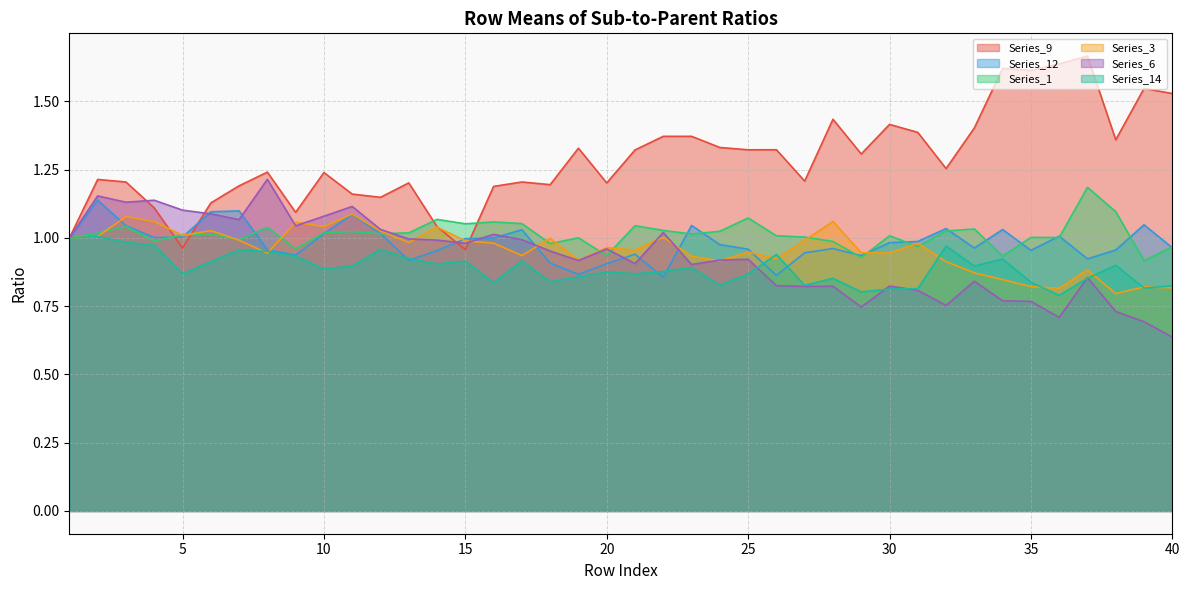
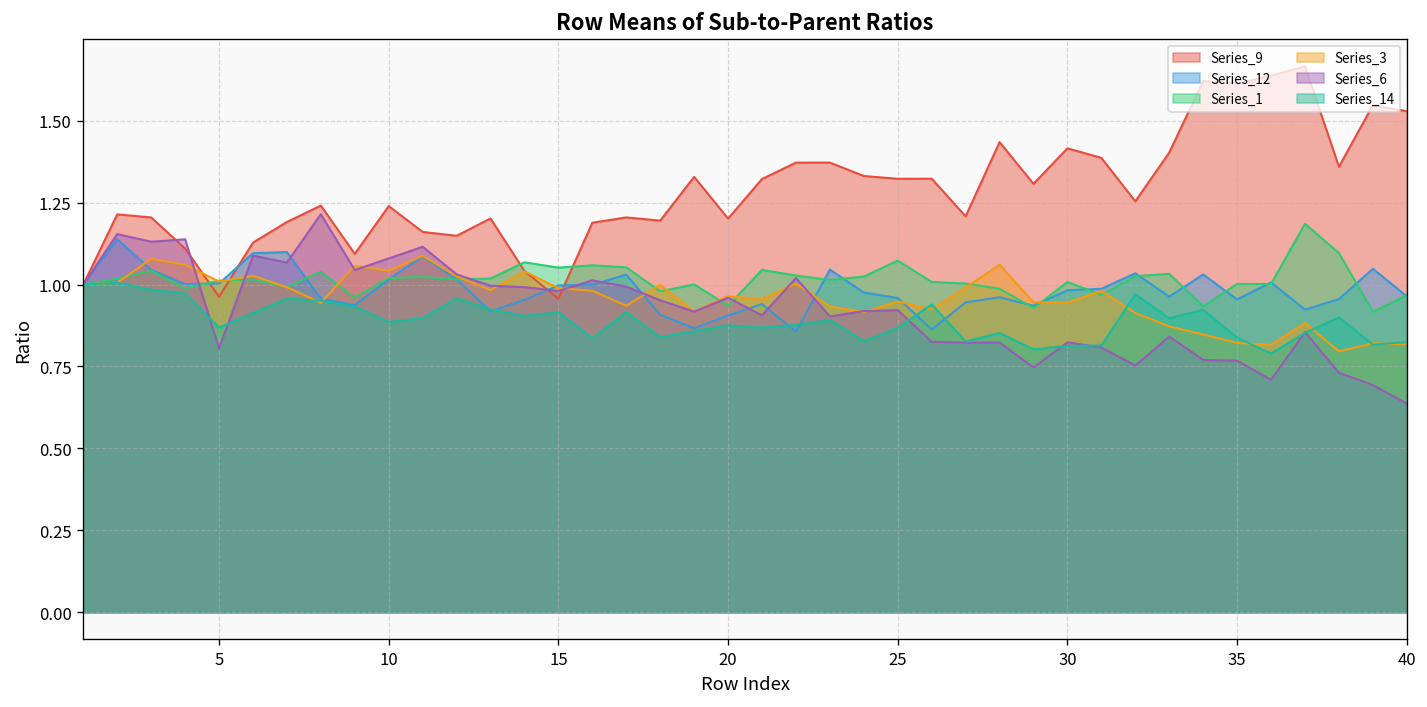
  {
    "Series_9": {
      "5": 0.96,
      "10": 1.24,
      "15": 0.96,
      "20": 1.20,
      "25": 1.32,
      "30": 1.42,
      "40": 1.53
    },
    "Series_3": {
      "10": 1.04,
      "25": 0.95,
      "30": 0.95,
      "35": 0.82
    },
    "Series_6": {
-     "5": 1.10,
+     "5": 0.80,
      "10": 1.08,
      "25": 0.92,
      "30": 0.82,
      "35": 0.77,
      "40": 0.64
    }
  }
